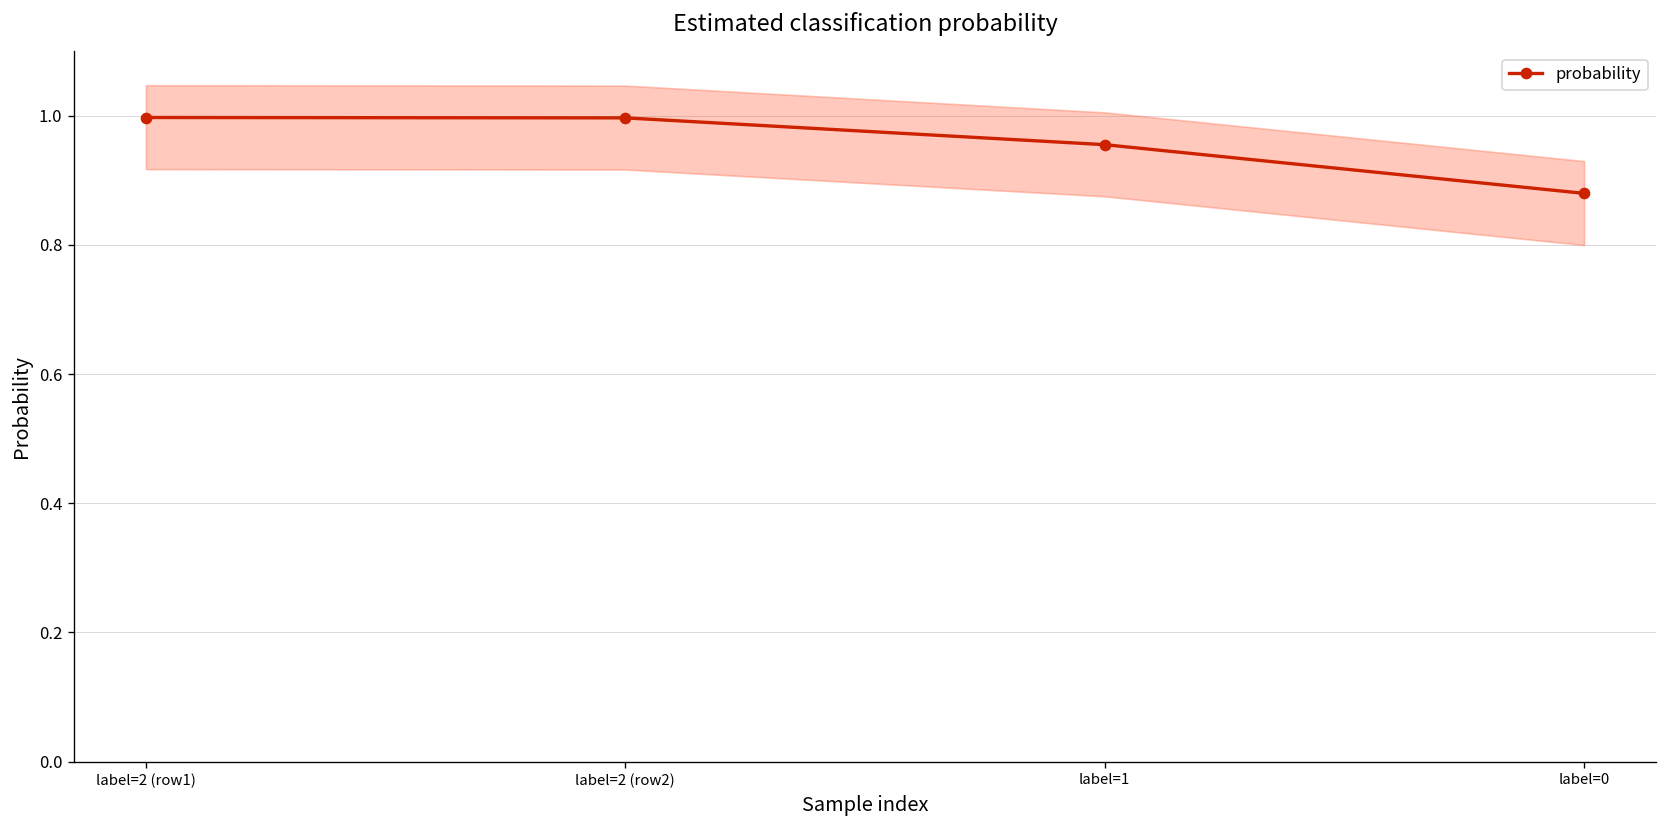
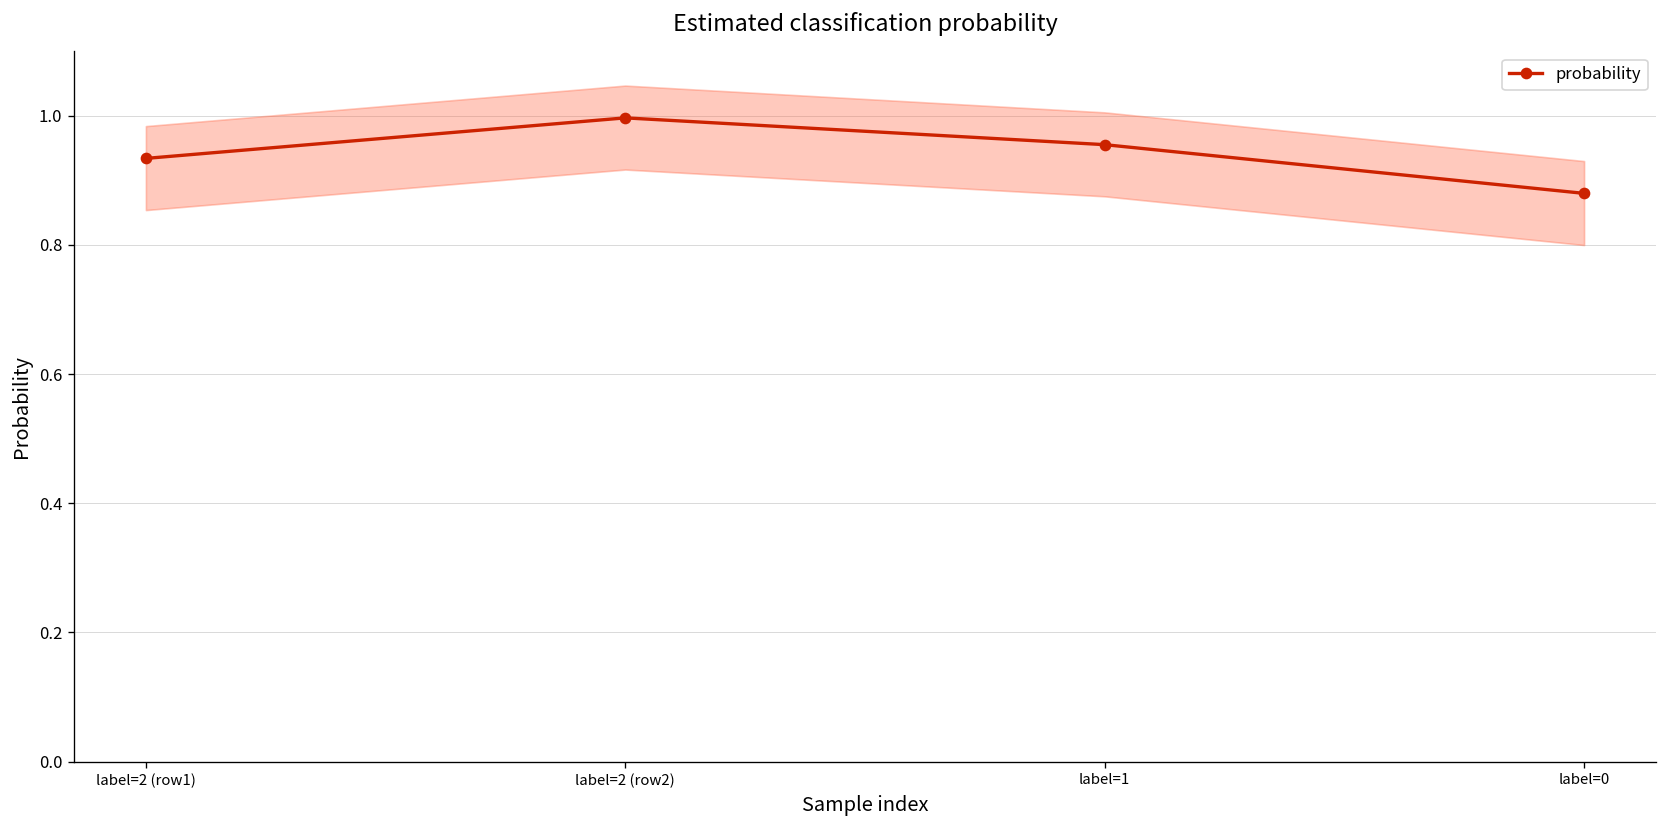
  {
    "probability": {
-     "label=2 (row1)": 1.00,
+     "label=2 (row1)": 0.93,
      "label=2 (row2)": 1.00,
      "label=1": 0.96,
      "label=0": 0.88
    }
  }
